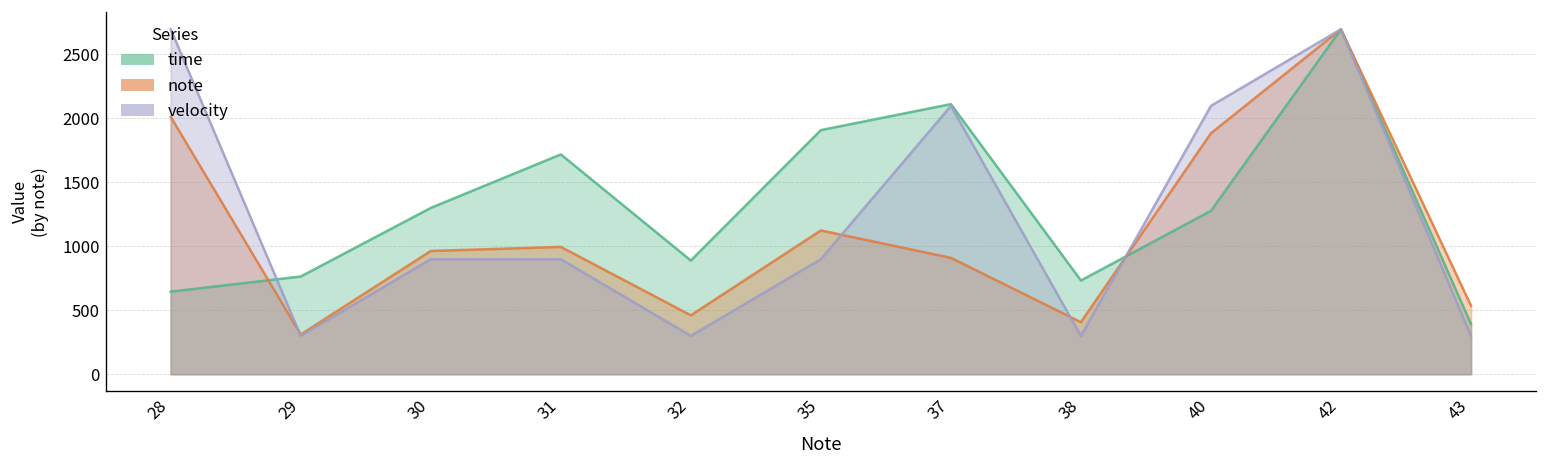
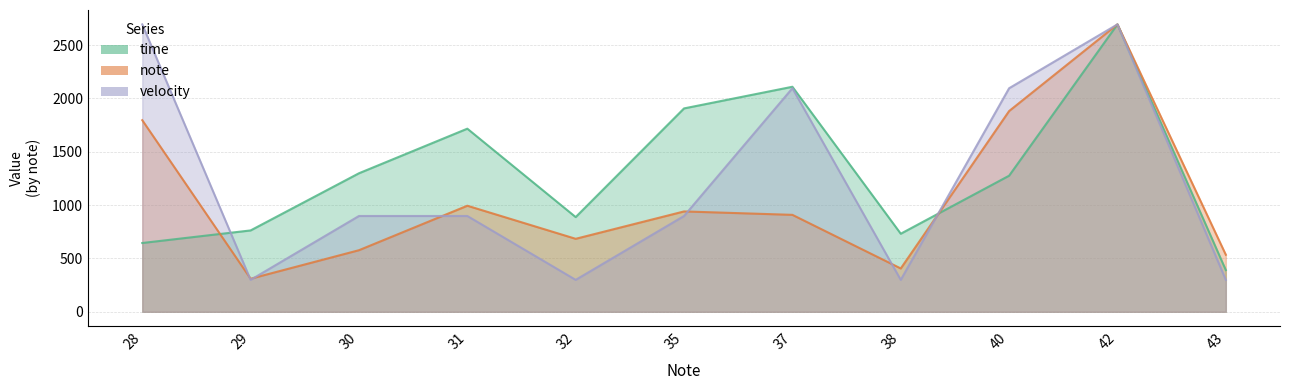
  {
    "note": {
-     "28": 2010,
-     "30": 960,
+     "28": 1800,
+     "30": 580,
      "31": 990,
-     "32": 460,
-     "35": 1120,
+     "32": 680,
+     "35": 940,
      "37": 910,
      "38": 410,
      "40": 1880,
      "43": 530
    }
  }
